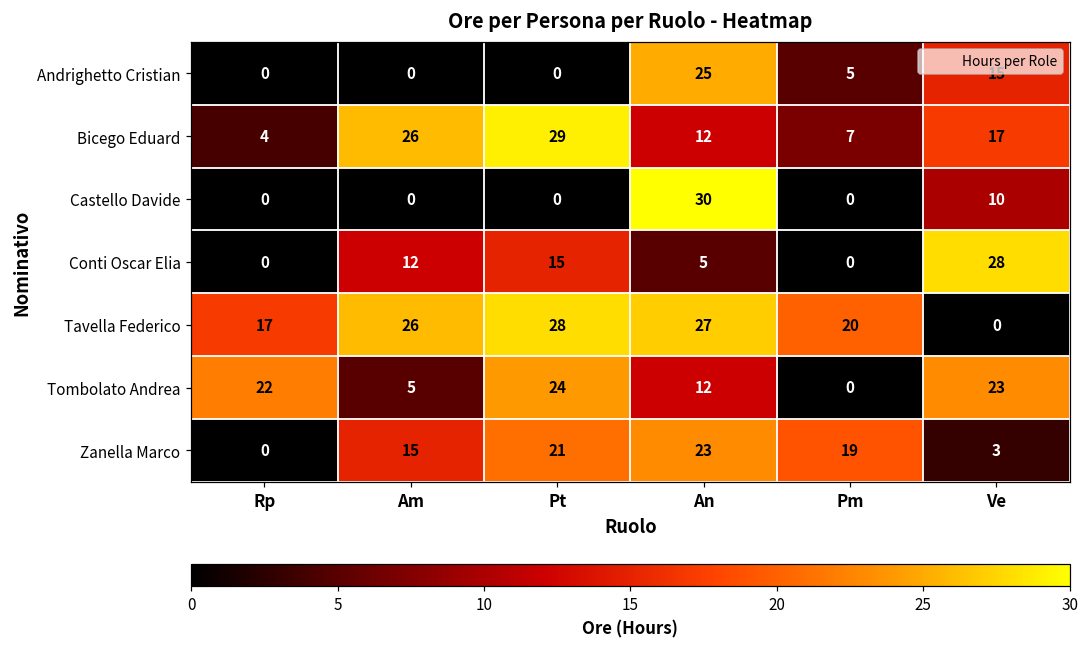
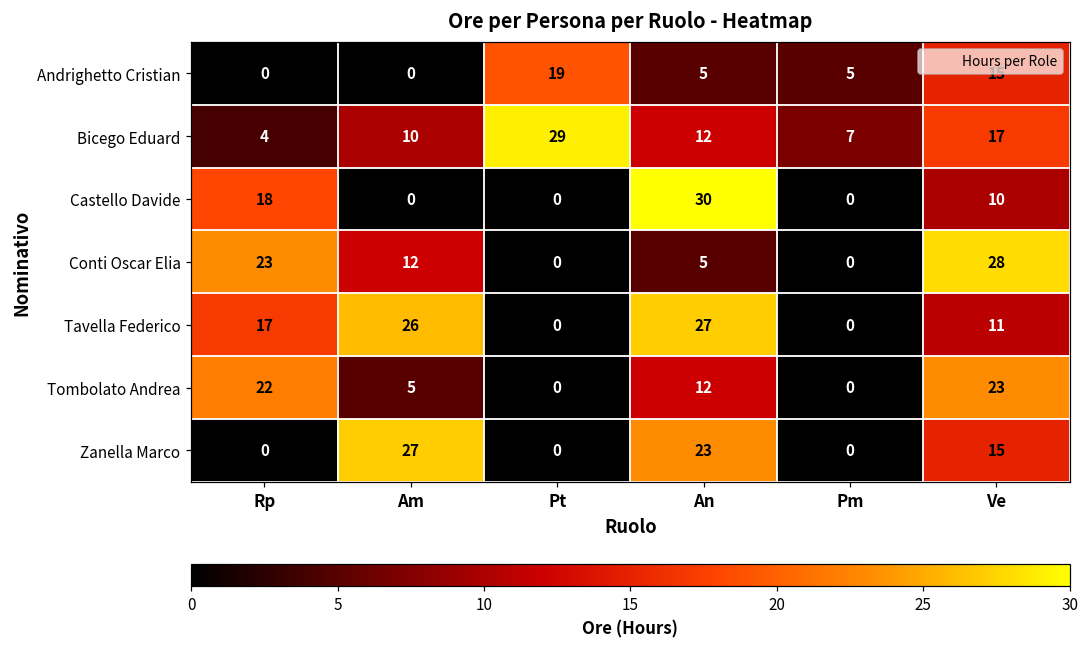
  {
    "Andrighetto Cristian": {
      "Rp": 0,
      "Am": 0,
-     "Pt": 0,
-     "An": 25,
+     "Pt": 19,
+     "An": 5,
      "Pm": 5
    },
    "Bicego Eduard": {
      "Rp": 4,
-     "Am": 26,
+     "Am": 10,
      "Pt": 29,
      "An": 12,
      "Pm": 7,
      "Ve": 17
    },
    "Castello Davide": {
-     "Rp": 0,
+     "Rp": 18,
      "Am": 0,
      "Pt": 0,
      "An": 30,
      "Pm": 0,
      "Ve": 10
    },
    "Conti Oscar Elia": {
-     "Rp": 0,
+     "Rp": 23,
      "Am": 12,
-     "Pt": 15,
+     "Pt": 0,
      "An": 5,
      "Pm": 0,
      "Ve": 28
    },
    "Tavella Federico": {
      "Rp": 17,
      "Am": 26,
-     "Pt": 28,
+     "Pt": 0,
      "An": 27,
-     "Pm": 20,
-     "Ve": 0
+     "Pm": 0,
+     "Ve": 11
    },
    "Tombolato Andrea": {
      "Rp": 22,
      "Am": 5,
-     "Pt": 24,
+     "Pt": 0,
      "An": 12,
      "Pm": 0,
      "Ve": 23
    },
    "Zanella Marco": {
      "Rp": 0,
-     "Am": 15,
-     "Pt": 21,
+     "Am": 27,
+     "Pt": 0,
      "An": 23,
-     "Pm": 19,
-     "Ve": 3
+     "Pm": 0,
+     "Ve": 15
    }
  }
